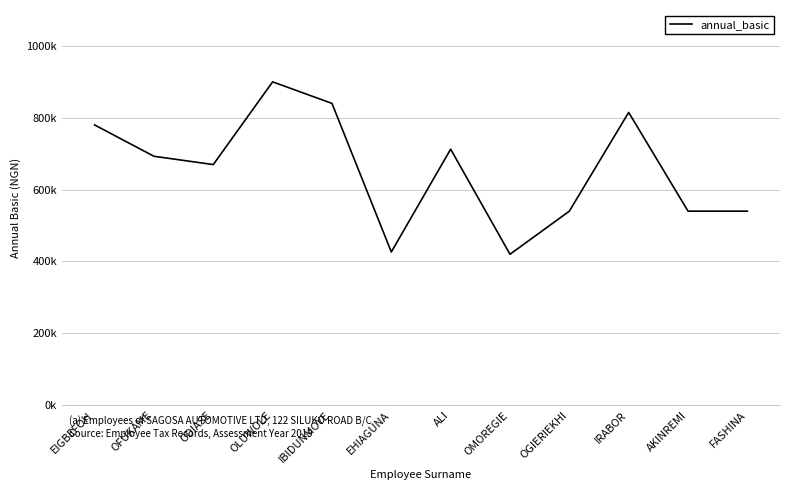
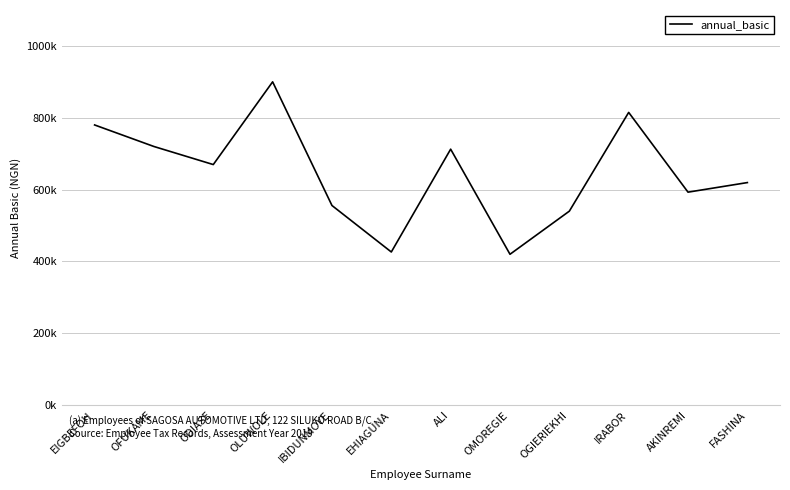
  {
    "EIGBEFOH": 780000,
-   "OFUKAME": 690000,
+   "OFUKAME": 720000,
    "ODIASE": 670000,
    "OLUWOLE": 900000,
-   "IBIDUNMOYE": 840000,
+   "IBIDUNMOYE": 560000,
    "EHIAGUNA": 430000,
    "ALI": 710000,
    "OMOREGIE": 420000,
    "OGIERIEKHI": 540000,
    "IRABOR": 810000,
-   "AKINREMI": 540000,
-   "FASHINA": 540000
+   "AKINREMI": 590000,
+   "FASHINA": 620000
  }
